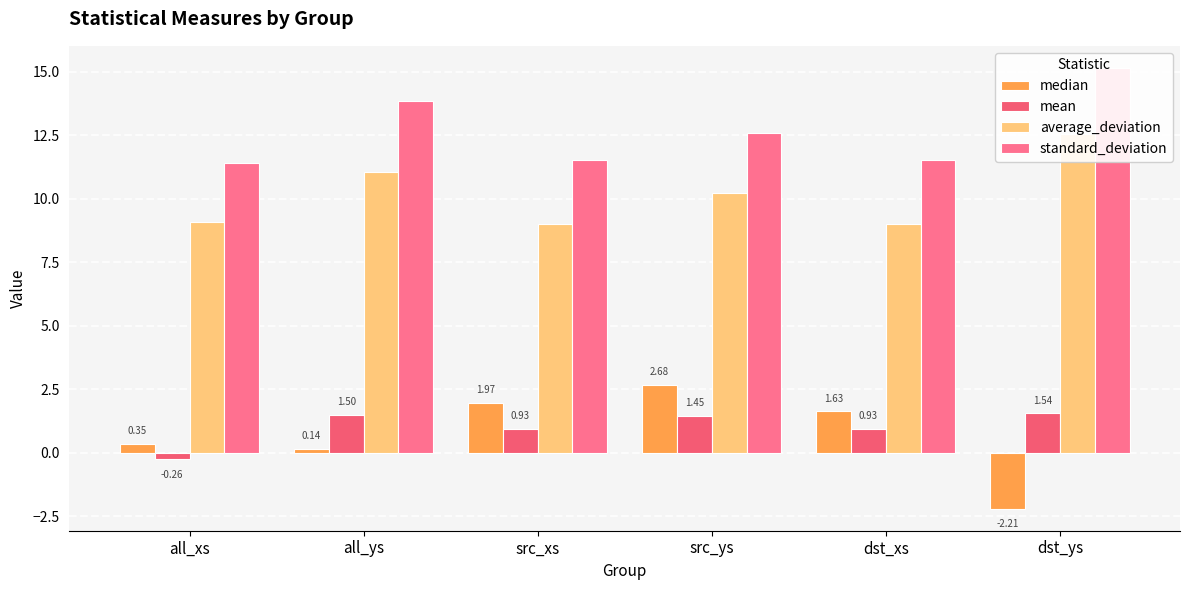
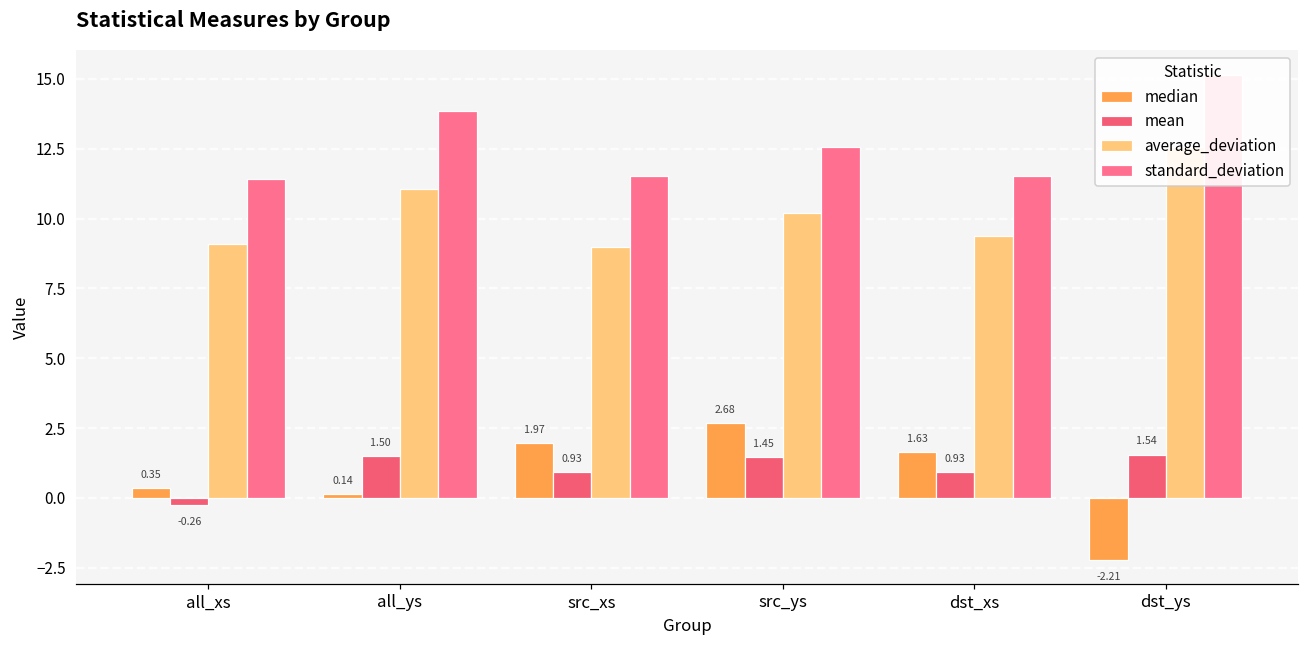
  {
    "median": {
      "all_xs": 0.35,
      "all_ys": 0.14,
      "src_xs": 1.97,
      "src_ys": 2.68,
      "dst_xs": 1.63,
      "dst_ys": -2.21
    },
    "average_deviation": {
      "all_xs": 9.1,
      "all_ys": 11.1,
      "src_xs": 9.0,
      "src_ys": 10.2,
-     "dst_xs": 9.0
+     "dst_xs": 9.4
    }
  }
